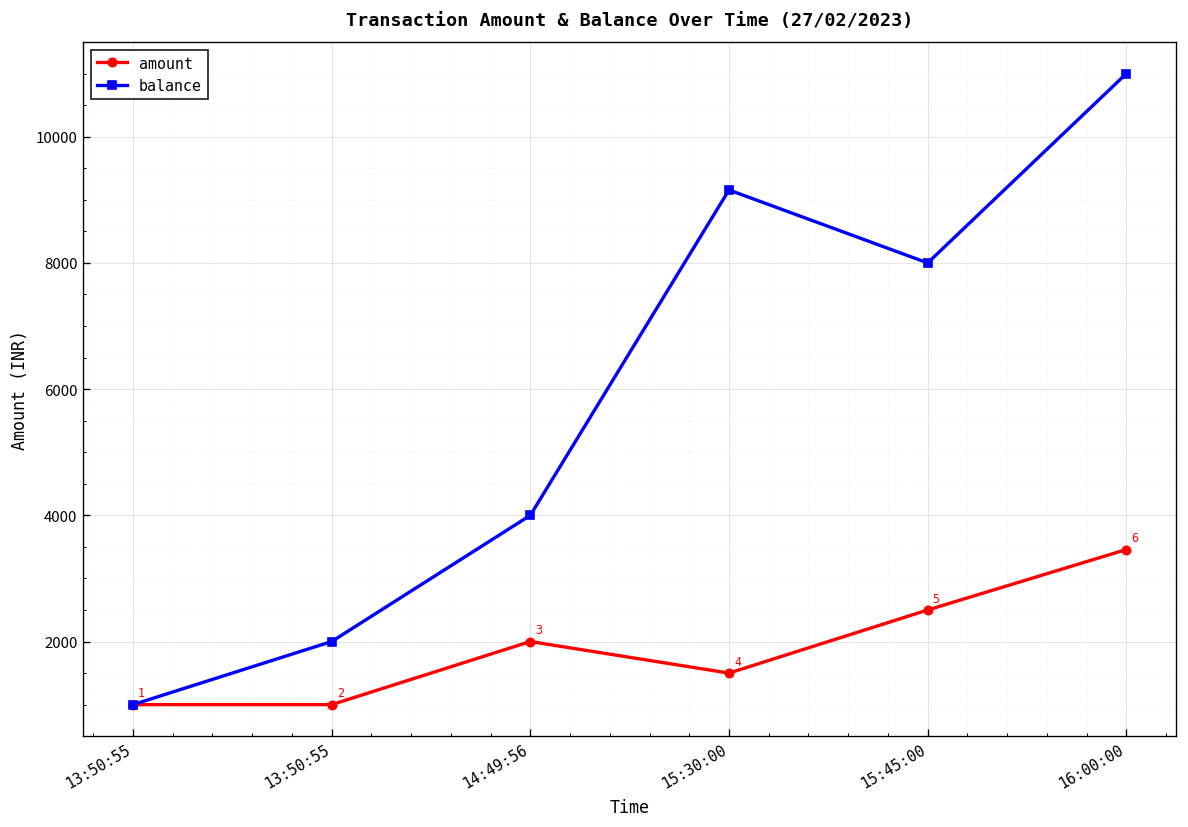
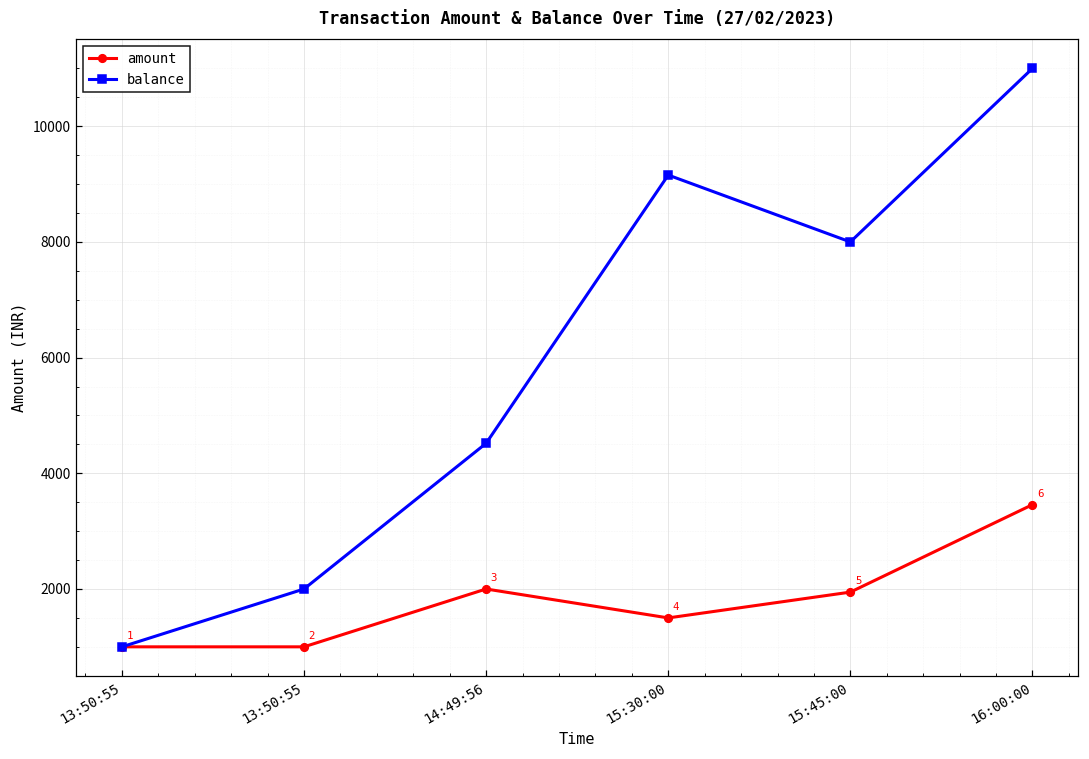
  {
    "amount": {
-     "15:45:00": 2500
+     "15:45:00": 1900
    },
    "balance": {
-     "14:49:56": 4000,
+     "14:49:56": 4500,
      "15:30:00": 9200,
      "15:45:00": 8000,
      "16:00:00": 11000
    }
  }
